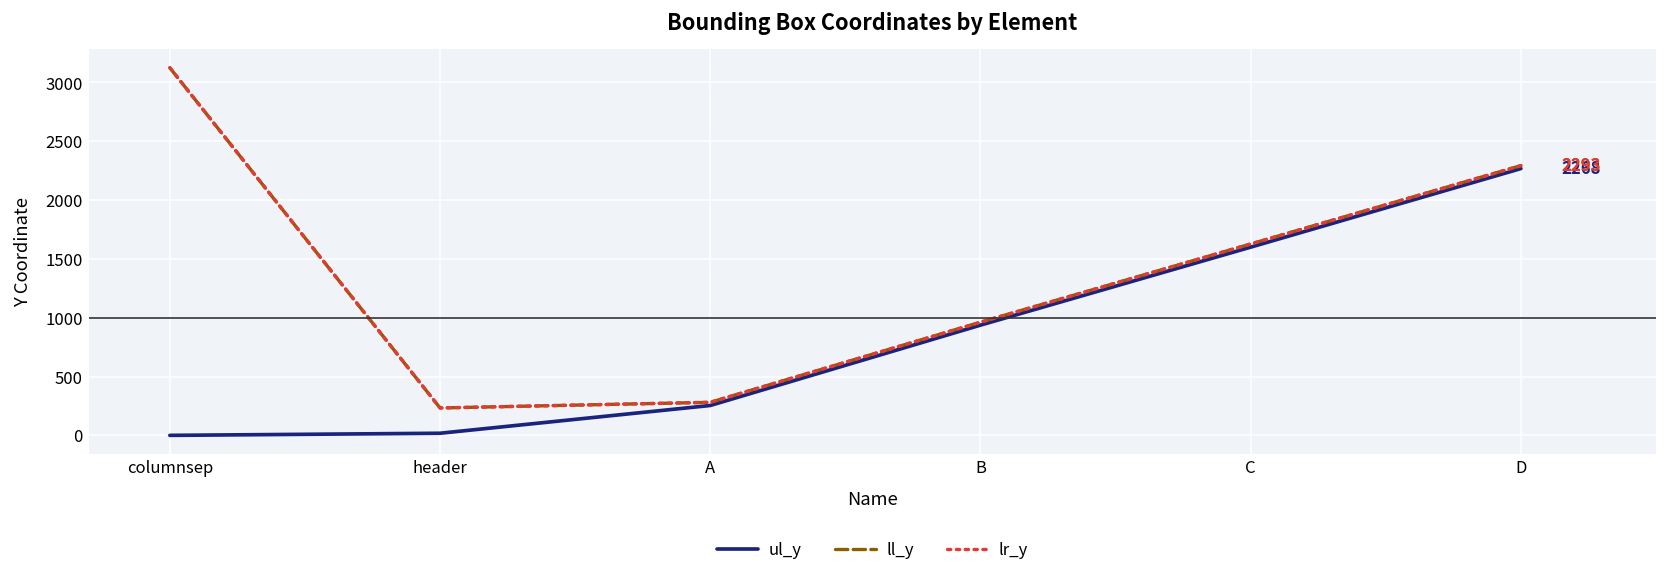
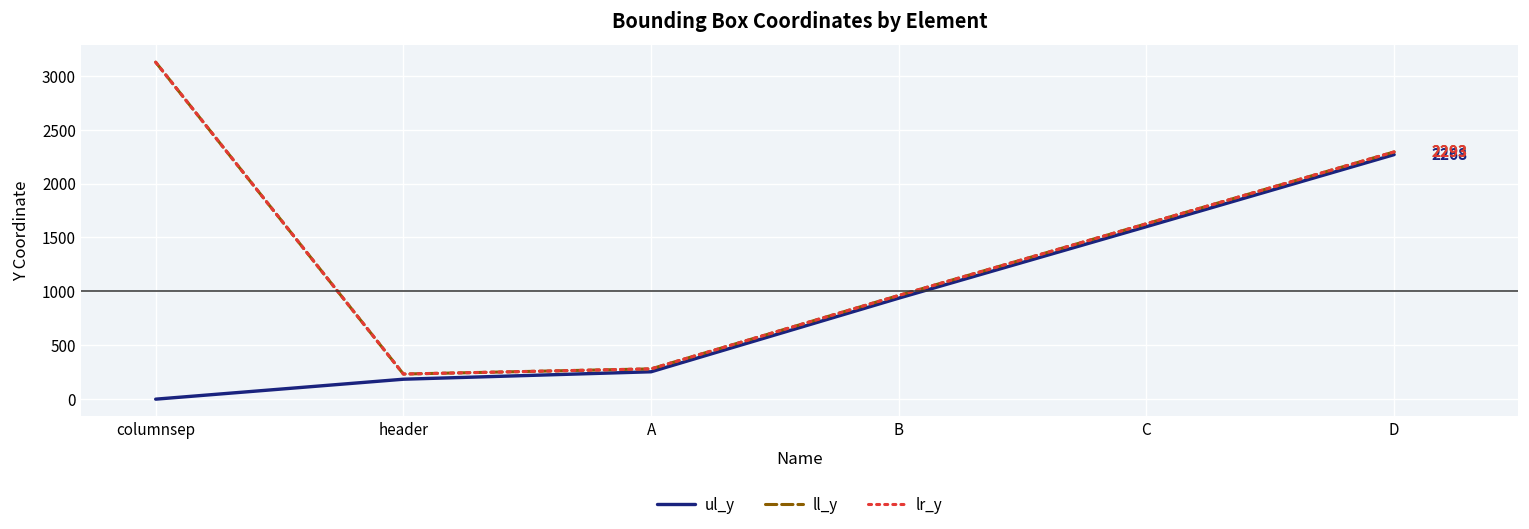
  {
    "ul_y": {
      "columnsep": 0,
-     "header": 0,
+     "header": 200,
      "A": 300,
      "C": 1600
    },
    "lr_y": {
      "columnsep": 3100,
      "header": 200,
      "A": 300,
      "C": 1600
    }
  }
